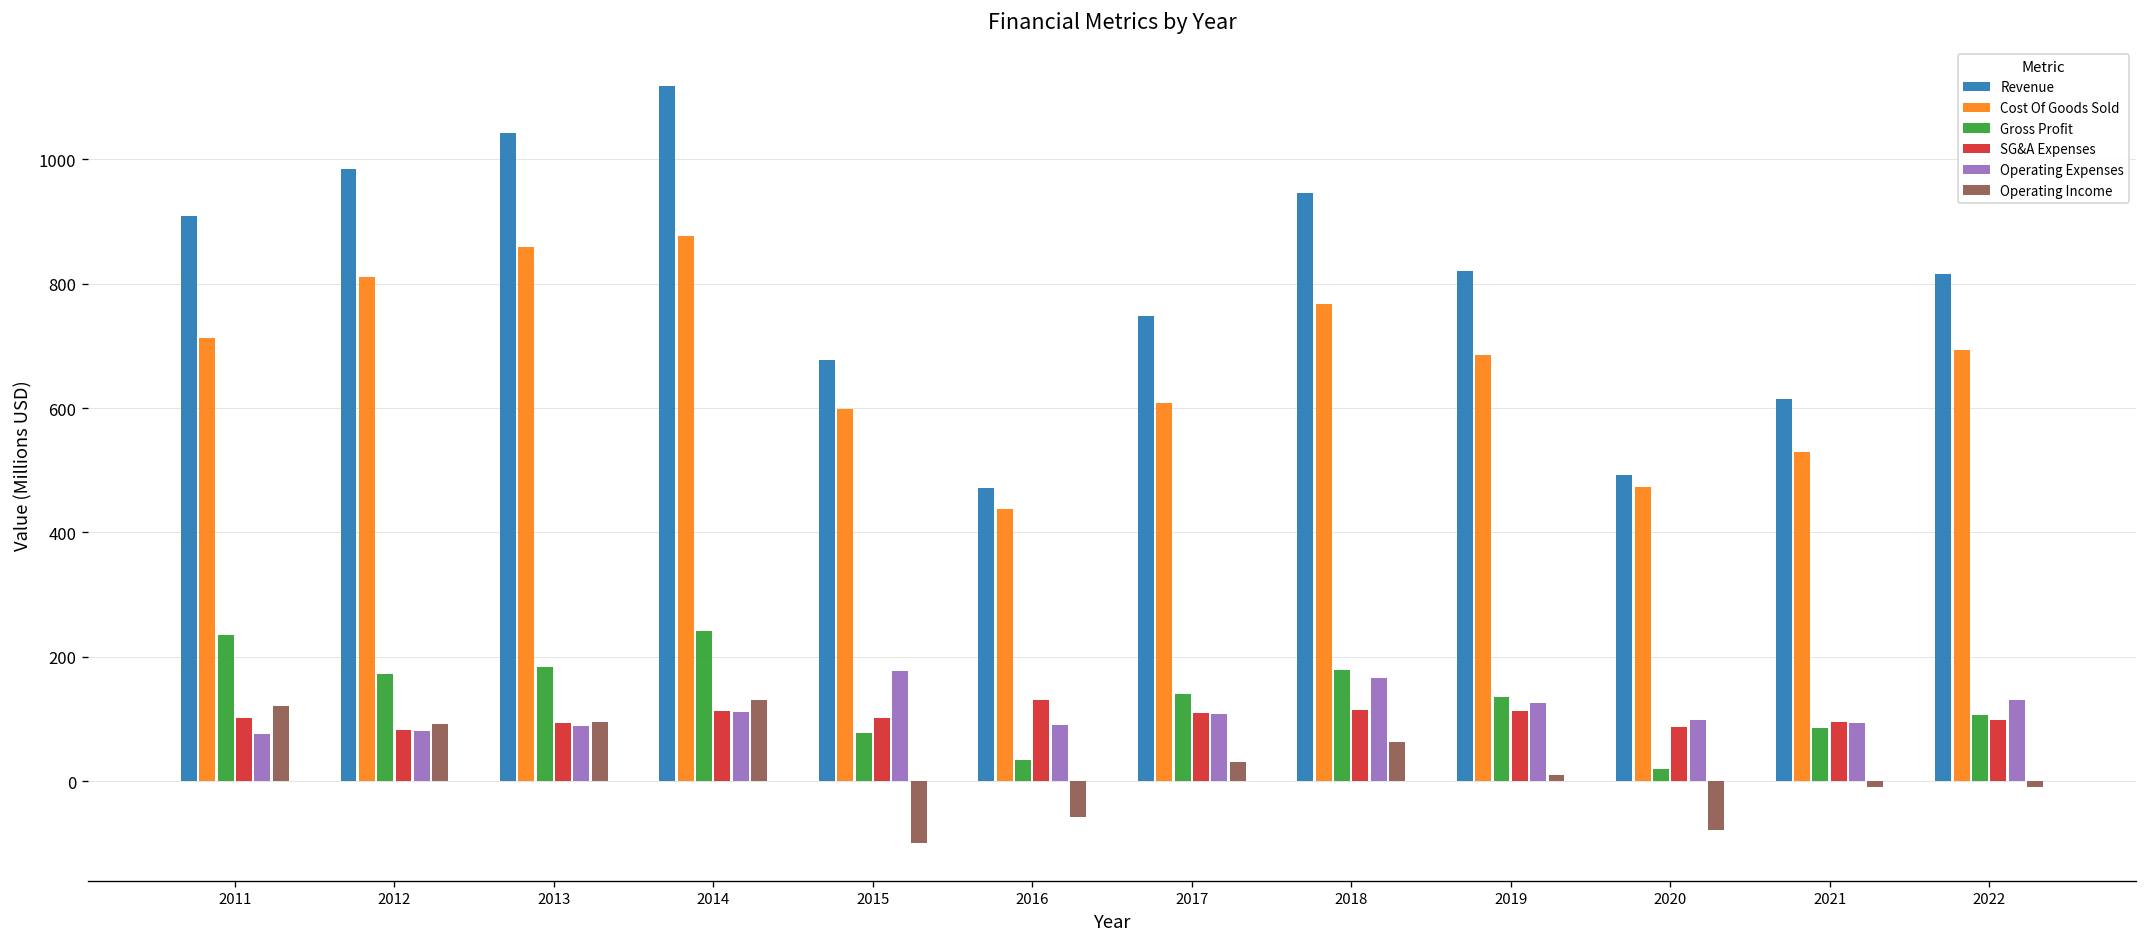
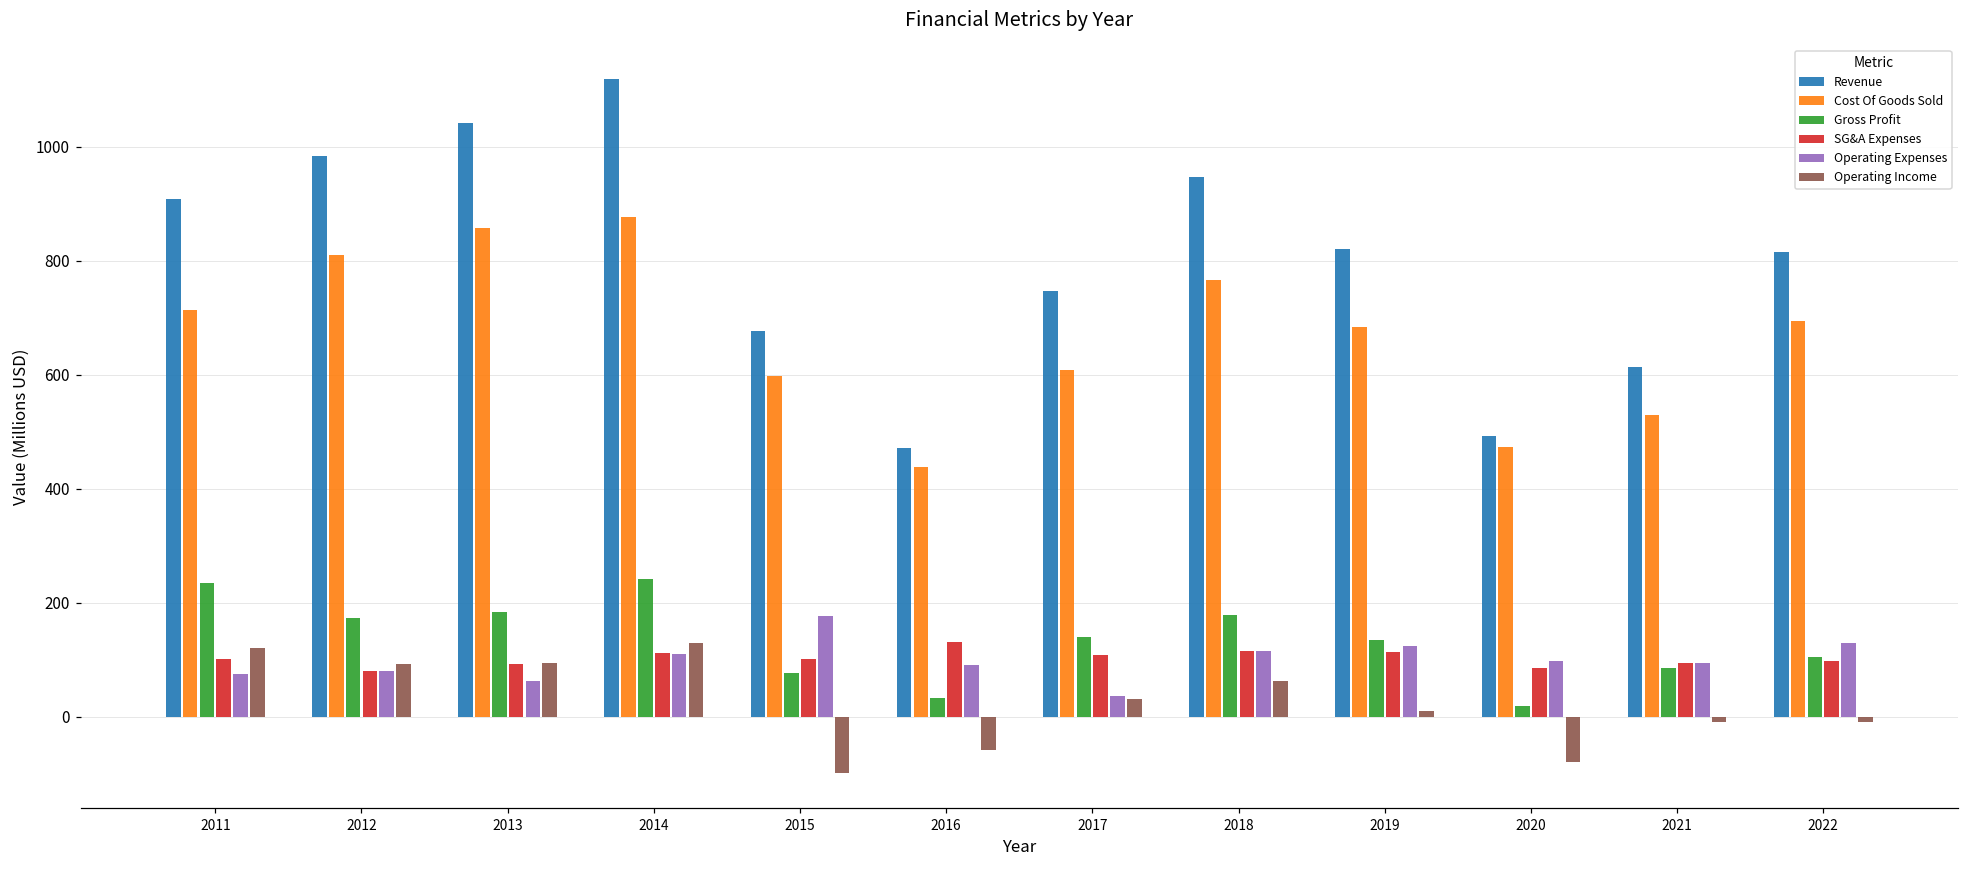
  {
    "Revenue": {
      "2011": 910,
      "2012": 980,
      "2013": 1040,
      "2014": 1120,
      "2015": 680,
      "2016": 470,
      "2017": 750,
      "2018": 950,
      "2019": 820,
      "2020": 490,
      "2021": 610,
      "2022": 820
    },
    "Cost Of Goods Sold": {
      "2011": 710,
      "2012": 810,
      "2013": 860,
      "2014": 880,
      "2015": 600,
      "2016": 440,
      "2017": 610,
      "2018": 770,
      "2019": 680,
      "2020": 470,
      "2021": 530,
      "2022": 690
    },
    "Gross Profit": {
      "2011": 240,
      "2012": 170,
      "2013": 180,
      "2014": 240,
      "2015": 80,
      "2016": 30,
      "2017": 140,
      "2018": 180,
      "2019": 140,
      "2020": 20,
      "2021": 90,
      "2022": 110
    },
    "SG&A Expenses": {
      "2011": 100,
      "2012": 80,
      "2013": 90,
      "2014": 110,
      "2015": 100,
      "2016": 130,
      "2017": 110,
      "2018": 120,
      "2019": 110,
      "2020": 90,
      "2021": 90,
      "2022": 100
    },
    "Operating Expenses": {
      "2011": 80,
      "2012": 80,
-     "2013": 90,
+     "2013": 60,
      "2014": 110,
      "2015": 180,
      "2016": 90,
-     "2017": 110,
-     "2018": 170,
+     "2017": 40,
+     "2018": 120,
      "2019": 120,
      "2020": 100,
      "2021": 90,
      "2022": 130
    },
    "Operating Income": {
      "2011": 120,
      "2012": 90,
      "2013": 90,
      "2014": 130,
      "2015": -100,
      "2016": -60,
      "2017": 30,
      "2018": 60,
      "2019": 10,
      "2020": -80,
      "2021": -10,
      "2022": -10
    }
  }
